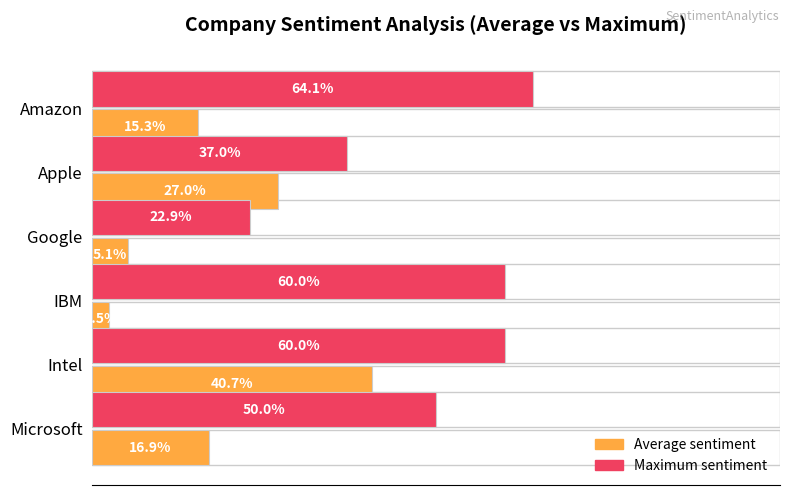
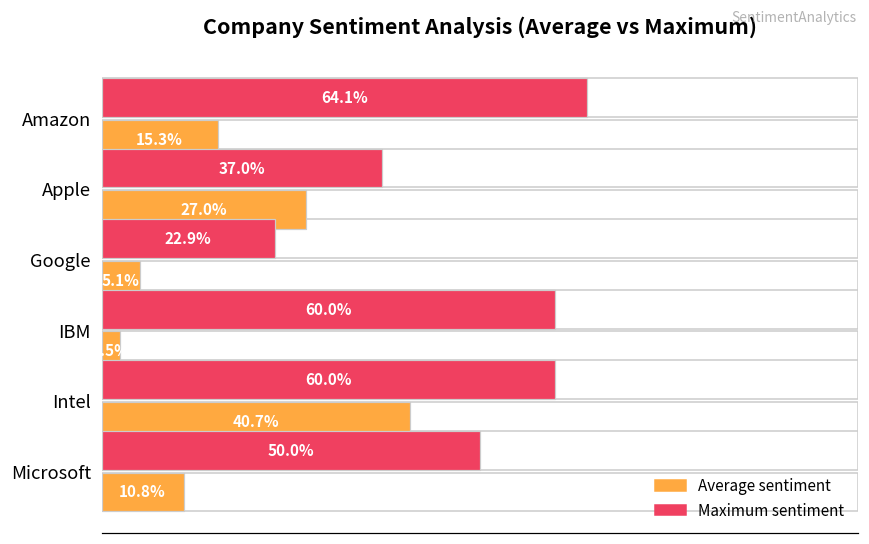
  {
    "Average sentiment": {
-     "Microsoft": "16.9%"
+     "Microsoft": "10.8%"
    }
  }
